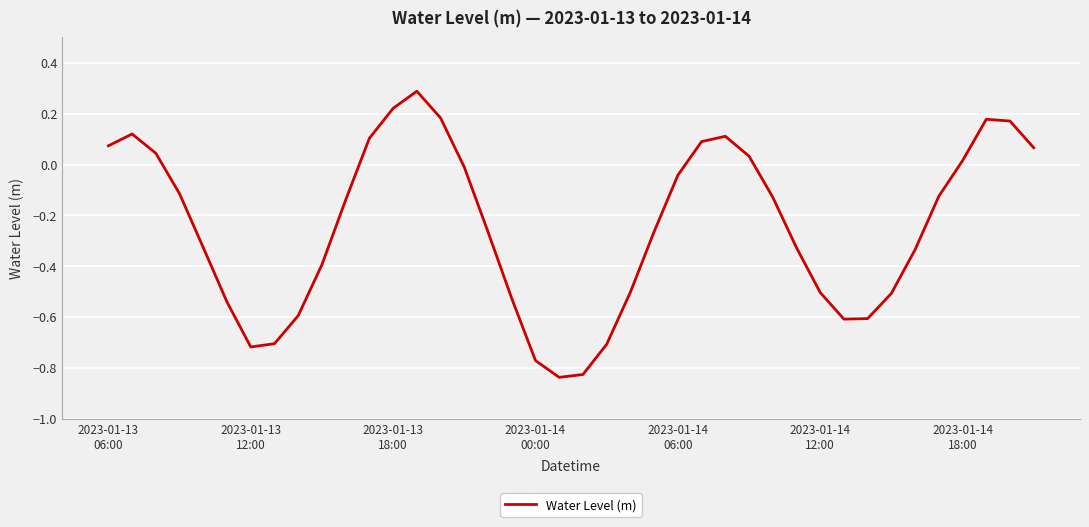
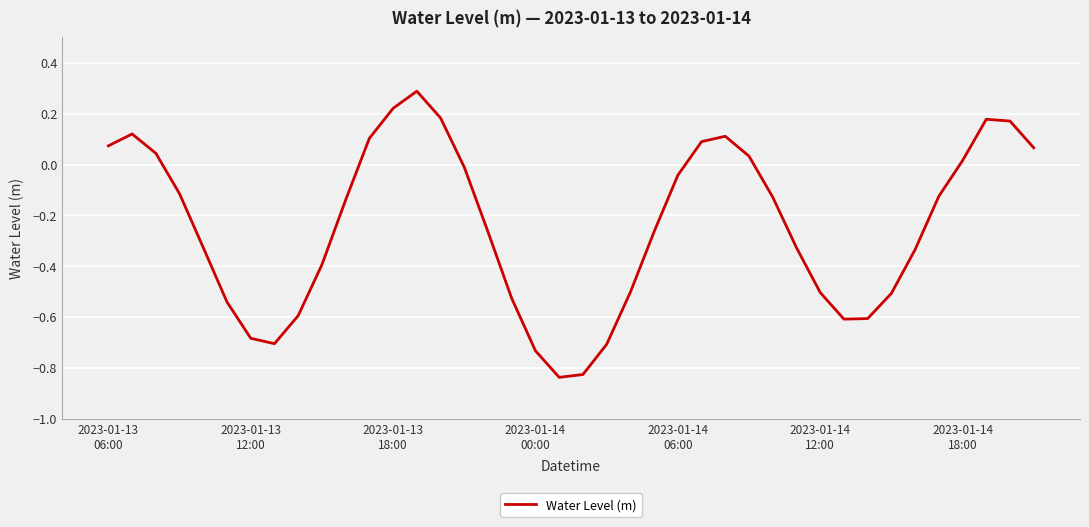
  {
    "2023-01-13 06:00": 0.07,
-   "2023-01-13 12:00": -0.72,
+   "2023-01-13 12:00": -0.68,
    "2023-01-13 18:00": 0.22,
-   "2023-01-14 00:00": -0.77,
+   "2023-01-14 00:00": -0.73,
    "2023-01-14 06:00": -0.04,
    "2023-01-14 12:00": -0.50,
    "2023-01-14 18:00": 0.02
  }
